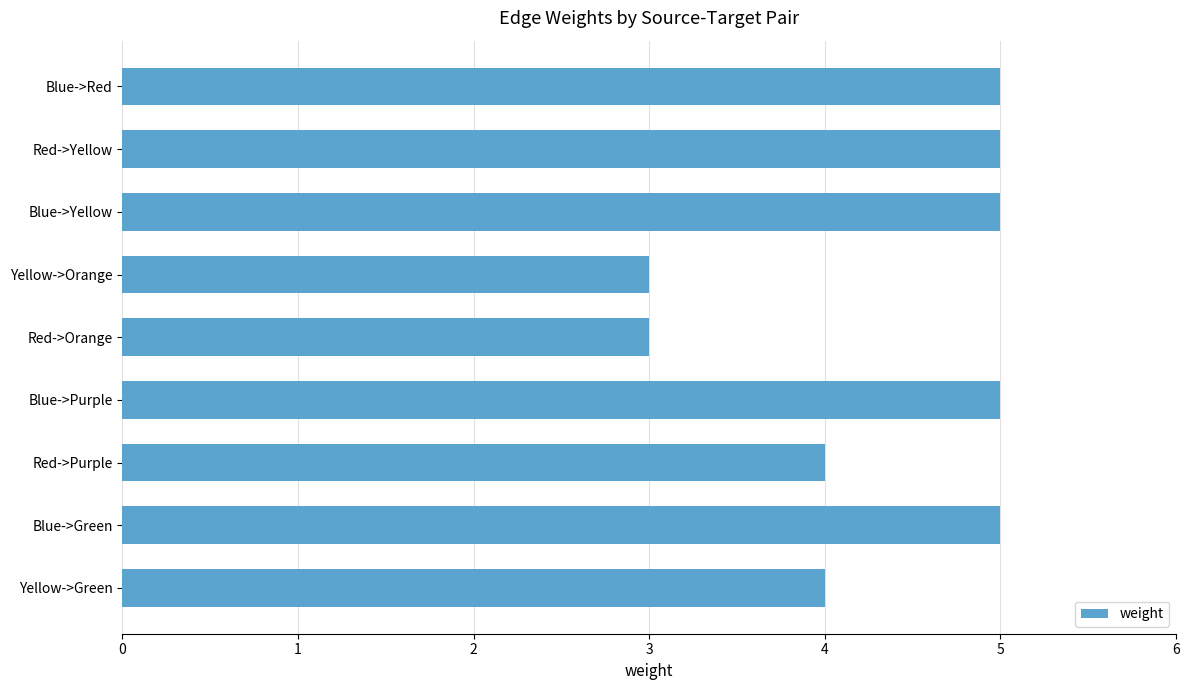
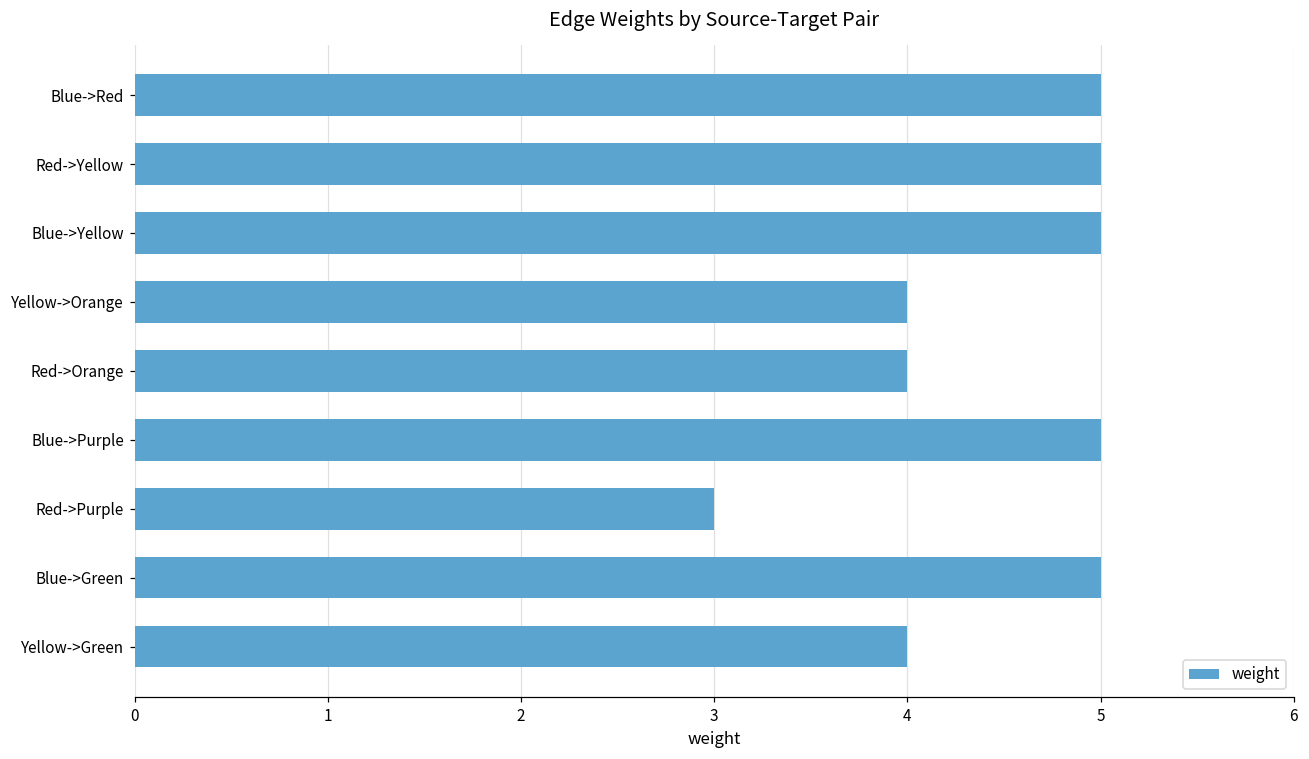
  {
    "Blue->Red": 5,
    "Red->Yellow": 5,
    "Blue->Yellow": 5,
-   "Yellow->Orange": 3,
-   "Red->Orange": 3,
+   "Yellow->Orange": 4,
+   "Red->Orange": 4,
    "Blue->Purple": 5,
-   "Red->Purple": 4,
+   "Red->Purple": 3,
    "Blue->Green": 5,
    "Yellow->Green": 4
  }
